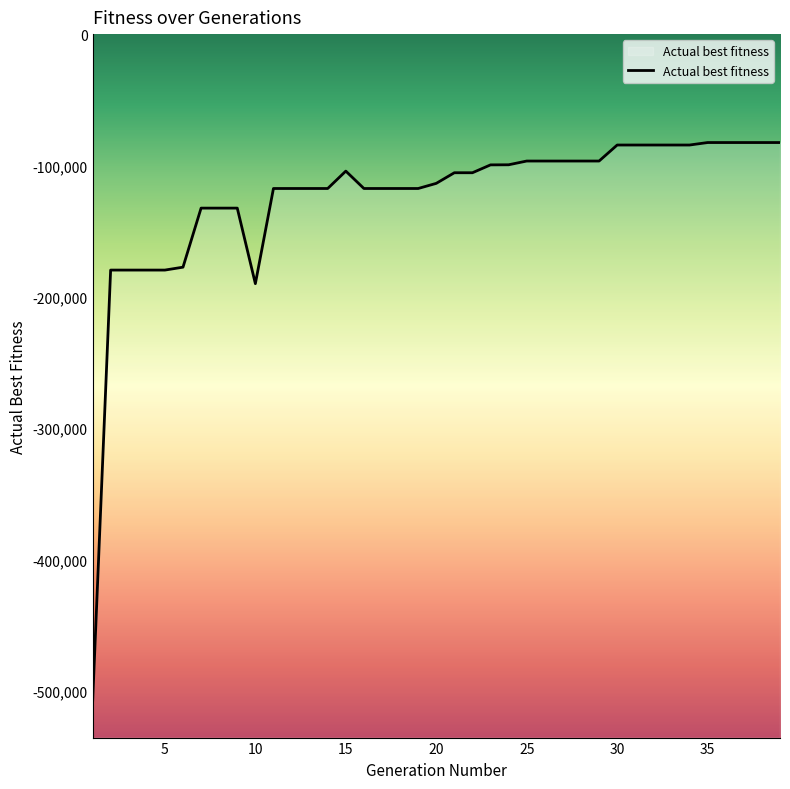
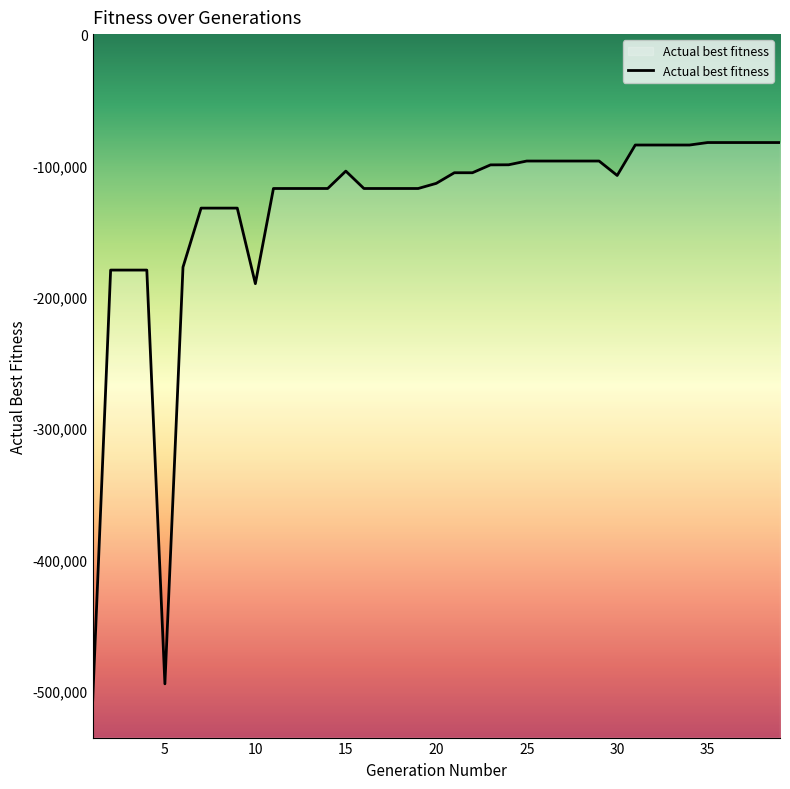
  {
-   "5": "-180,000",
+   "5": "-495,000",
    "10": "-190,000",
    "15": "-104,000",
    "20": "-114,000",
    "25": "-97,000",
-   "30": "-84,000",
+   "30": "-108,000",
    "35": "-83,000"
  }
